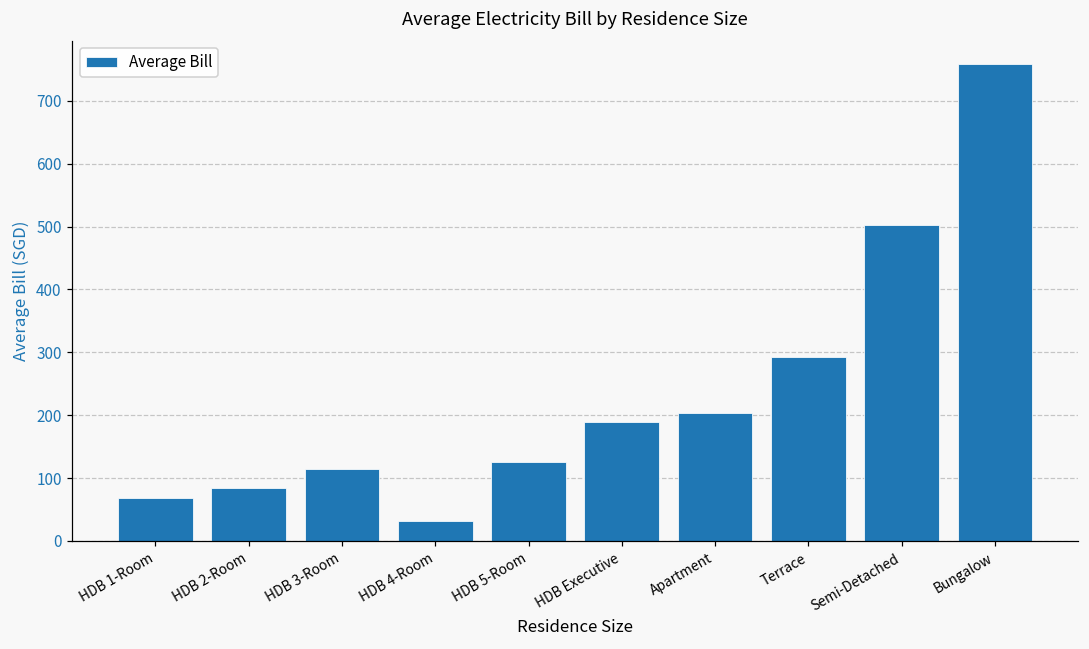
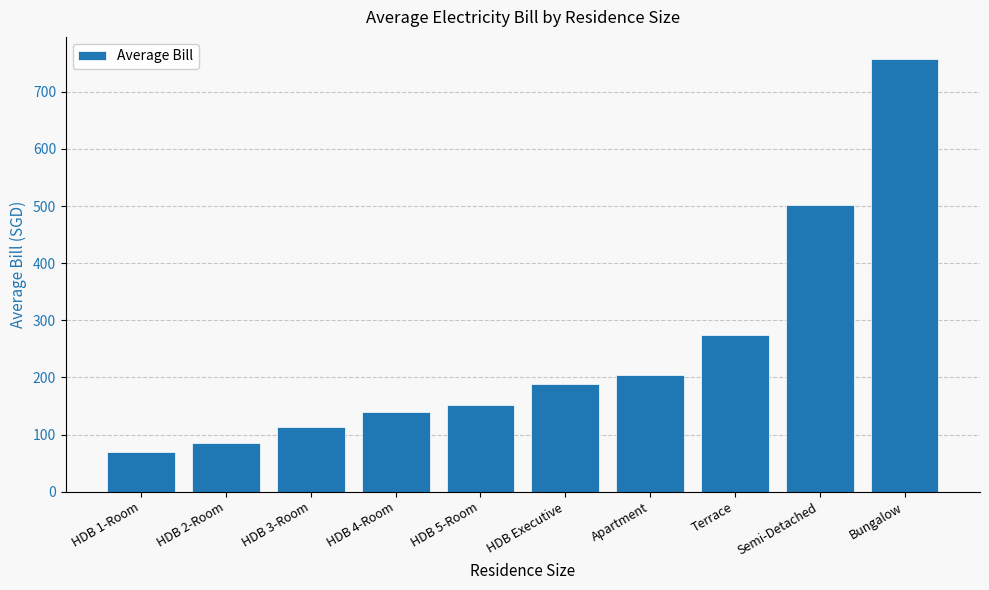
  {
    "HDB 1-Room": 70,
    "HDB 2-Room": 90,
    "HDB 3-Room": 110,
-   "HDB 4-Room": 30,
-   "HDB 5-Room": 130,
+   "HDB 4-Room": 140,
+   "HDB 5-Room": 150,
    "HDB Executive": 190,
    "Apartment": 200,
-   "Terrace": 290,
+   "Terrace": 280,
    "Semi-Detached": 500,
    "Bungalow": 760
  }
